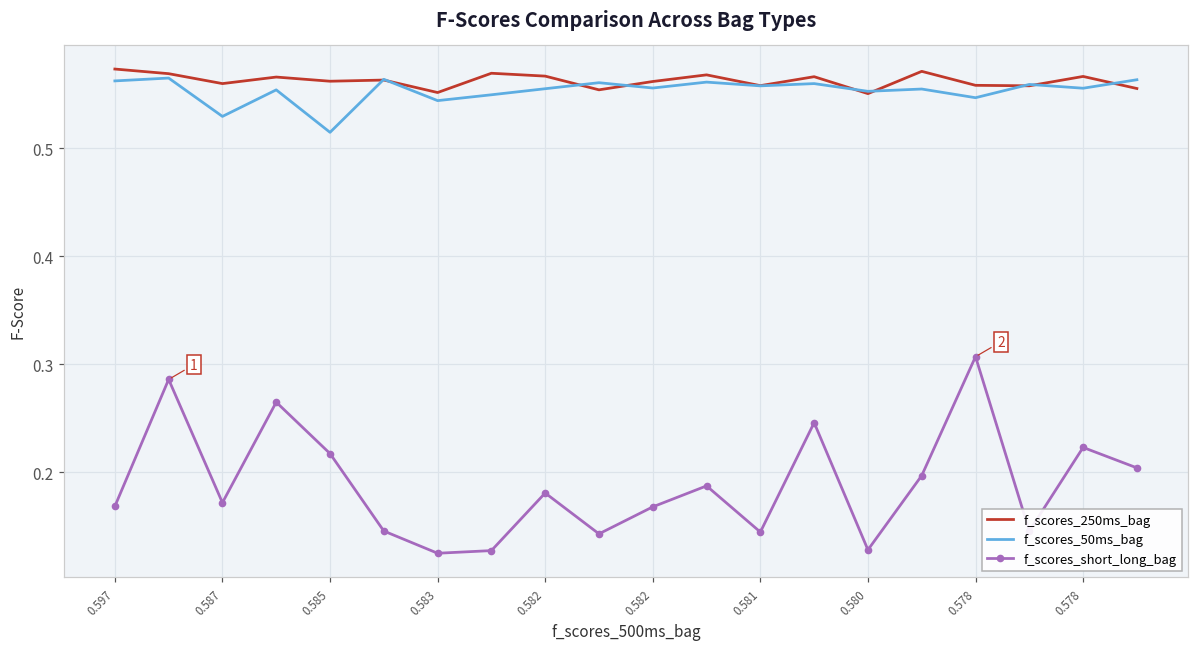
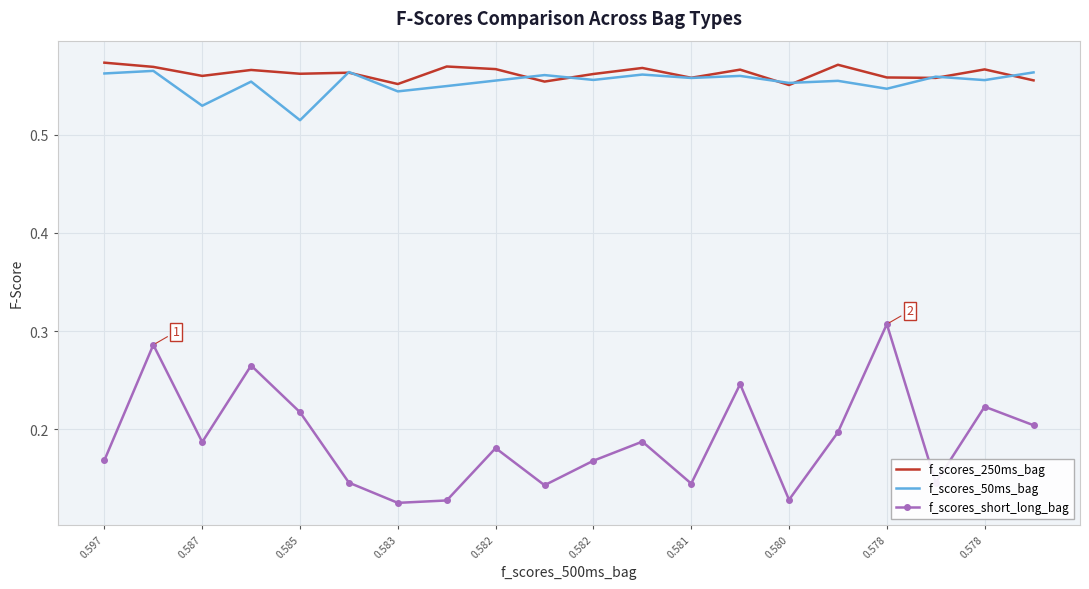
  {
    "f_scores_250ms_bag": {
      "0.597": 0.57,
      "0.587": 0.56,
      "0.585": 0.56,
      "0.583": 0.55
    },
    "f_scores_50ms_bag": {
      "0.597": 0.56,
      "0.587": 0.53,
      "0.585": 0.51,
      "0.583": 0.54
    },
    "f_scores_short_long_bag": {
      "0.597": 0.17,
-     "0.587": 0.17,
+     "0.587": 0.19,
      "0.585": 0.22,
      "0.583": 0.12,
      "0.581": 0.14,
      "0.580": 0.13
    }
  }
